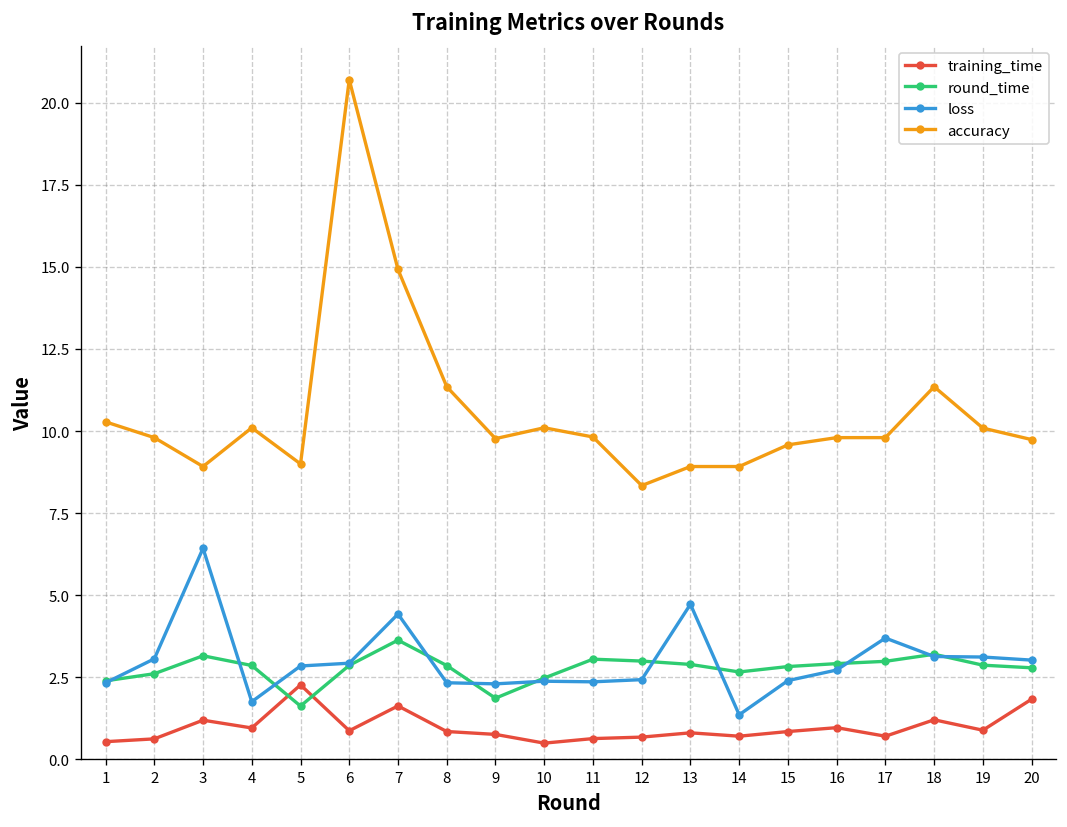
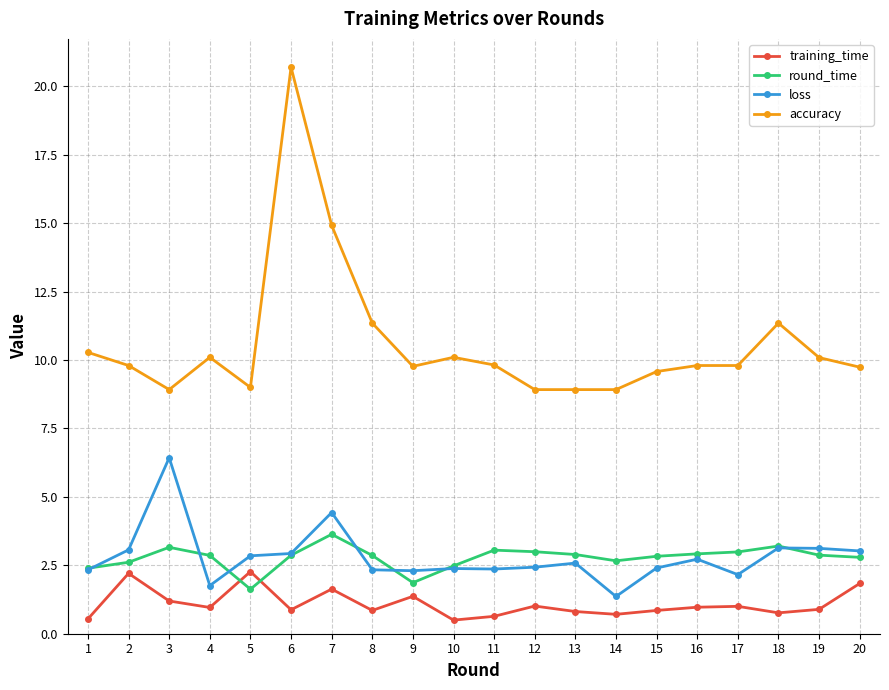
  {
    "training_time": {
      "1": 0.5,
-     "2": 0.6,
+     "2": 2.2,
      "3": 1.2,
      "4": 1.0,
      "5": 2.3,
      "6": 0.9,
      "7": 1.6,
      "8": 0.9,
-     "9": 0.8,
+     "9": 1.4,
      "10": 0.5,
      "11": 0.6,
-     "12": 0.7,
+     "12": 1.0,
      "13": 0.8,
      "14": 0.7,
      "15": 0.9,
      "16": 1.0,
-     "17": 0.7,
-     "18": 1.2,
+     "17": 1.0,
+     "18": 0.8,
      "19": 0.9,
      "20": 1.8
    },
    "round_time": {
      "2": 2.6,
      "3": 3.2,
      "4": 2.9,
      "5": 1.6,
      "7": 3.6,
      "8": 2.9,
      "9": 1.9,
      "10": 2.5,
      "11": 3.1,
      "12": 3.0,
      "13": 2.9,
      "14": 2.7,
      "15": 2.8,
      "16": 2.9,
      "17": 3.0,
      "19": 2.9,
      "20": 2.8
    },
    "loss": {
      "2": 3.1,
      "3": 6.4,
      "4": 1.8,
      "5": 2.8,
      "7": 4.4,
      "8": 2.3,
      "9": 2.3,
      "10": 2.4,
      "11": 2.4,
      "12": 2.4,
-     "13": 4.7,
+     "13": 2.6,
      "14": 1.4,
      "15": 2.4,
      "16": 2.7,
-     "17": 3.7,
+     "17": 2.2,
      "19": 3.1,
      "20": 3.0
    },
    "accuracy": {
      "1": 10.3,
      "2": 9.8,
      "3": 8.9,
      "4": 10.1,
      "5": 9.0,
      "6": 20.7,
      "7": 14.9,
      "8": 11.4,
      "9": 9.8,
      "10": 10.1,
      "11": 9.8,
-     "12": 8.3,
+     "12": 8.9,
      "13": 8.9,
      "14": 8.9,
      "15": 9.6,
      "16": 9.8,
      "17": 9.8,
      "18": 11.4,
      "19": 10.1,
      "20": 9.7
    }
  }
